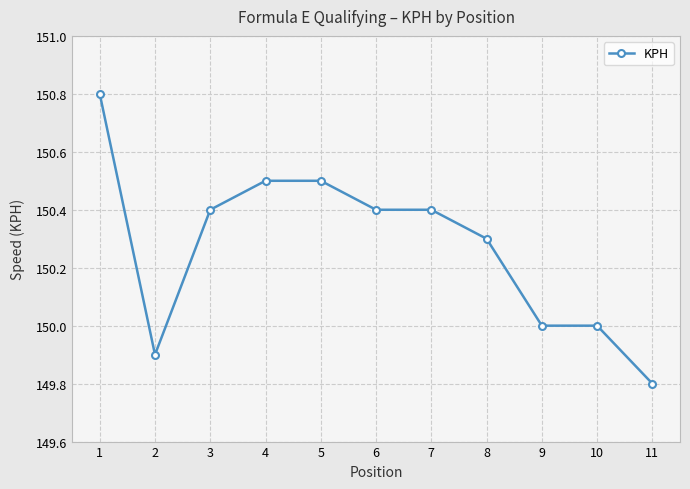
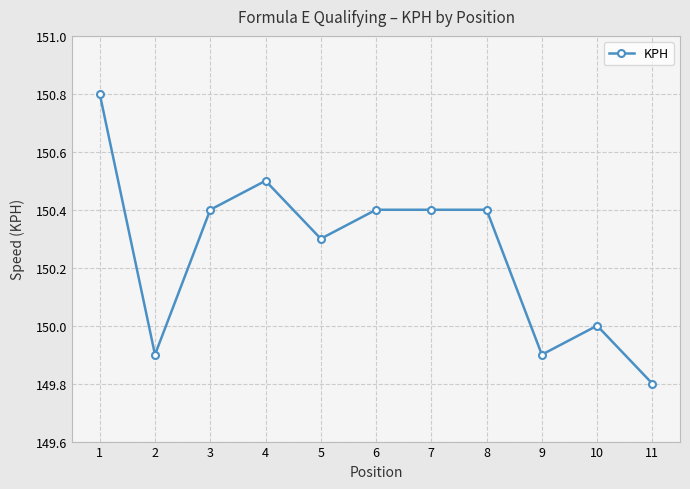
  {
    "1": 150.8,
    "2": 149.9,
    "3": 150.4,
    "4": 150.5,
-   "5": 150.5,
+   "5": 150.3,
    "6": 150.4,
    "7": 150.4,
-   "8": 150.3,
-   "9": 150.0,
+   "8": 150.4,
+   "9": 149.9,
    "10": 150.0,
    "11": 149.8
  }
